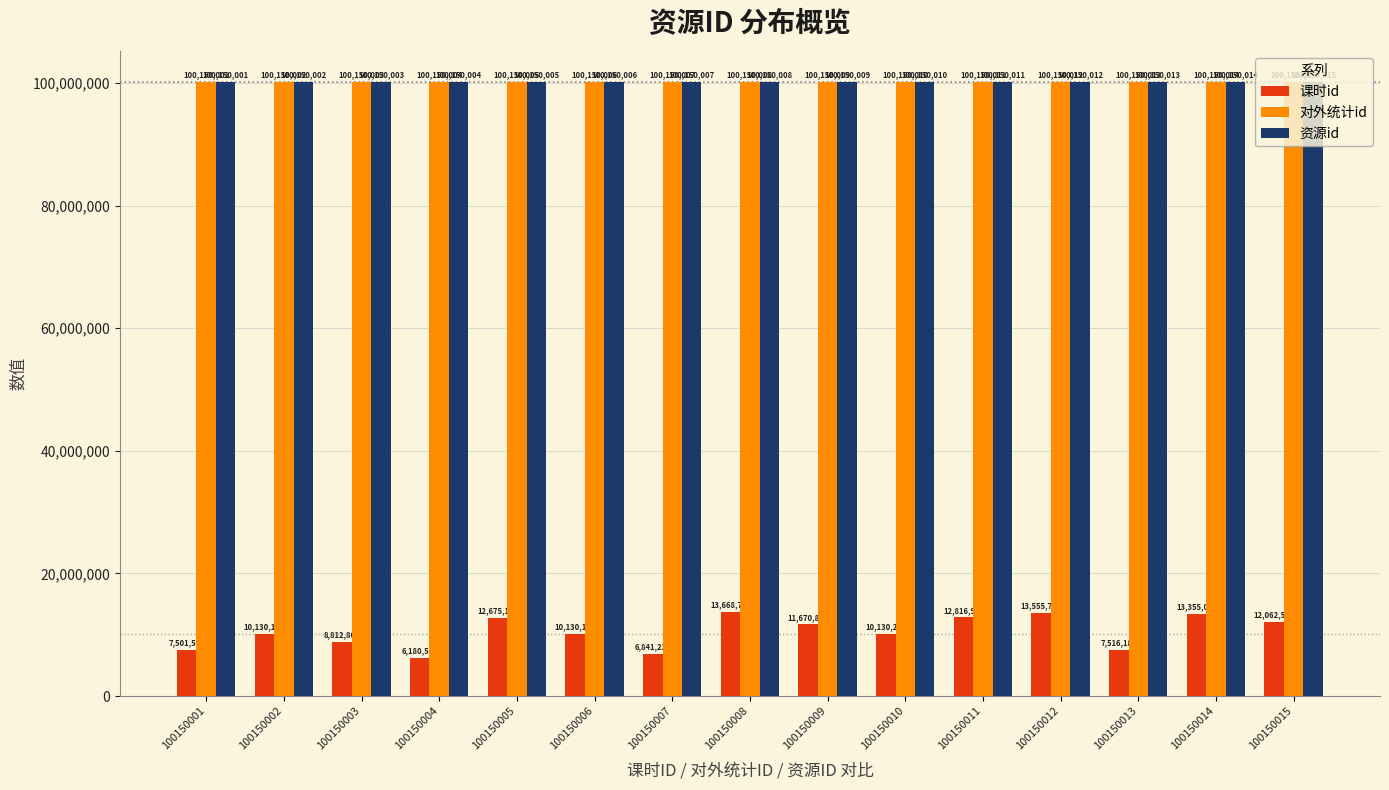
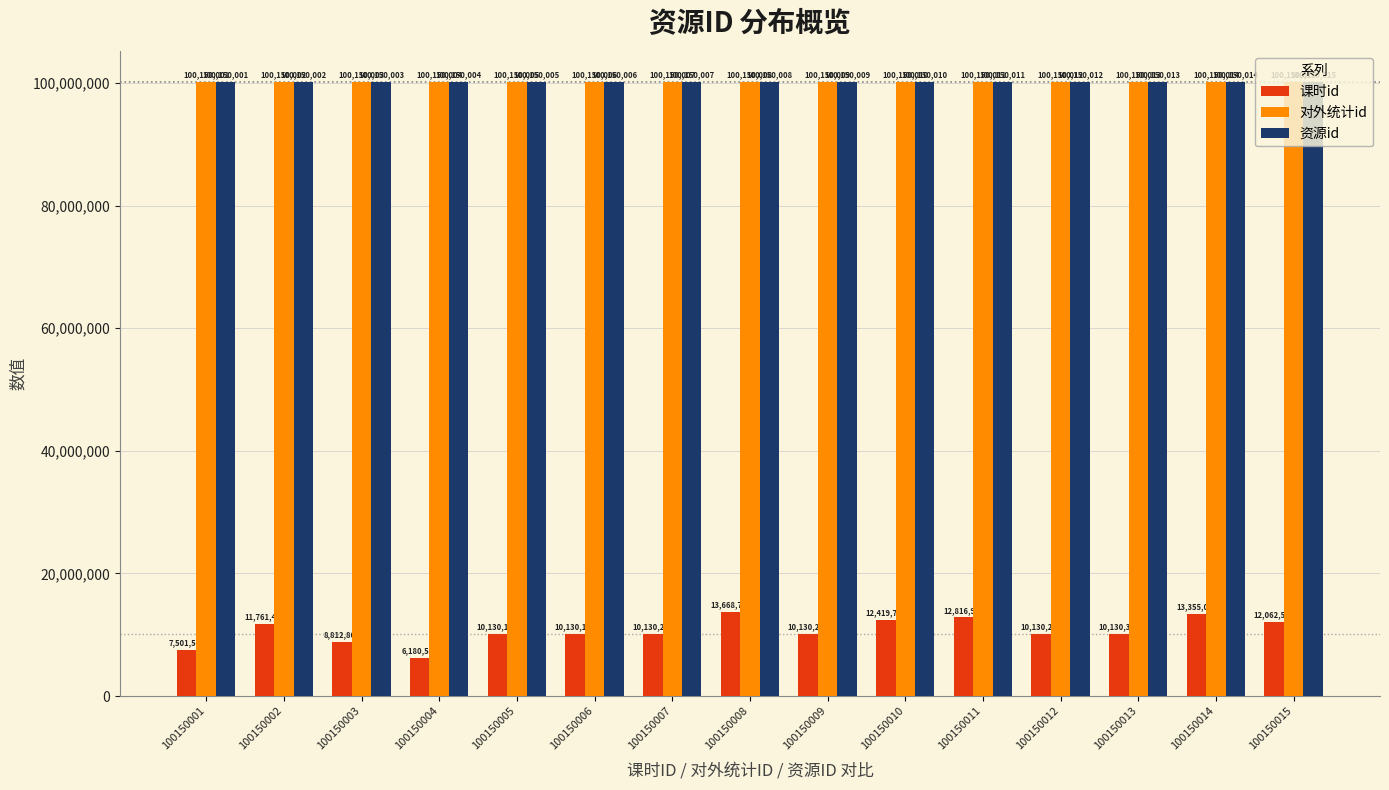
  {
    "课时id": {
      "100150001": "7,501,514",
-     "100150002": "10,130,102",
+     "100150002": "11,761,494",
      "100150003": "8,812,861",
      "100150004": "6,180,531",
-     "100150005": "12,675,138",
+     "100150005": "10,130,105",
      "100150006": "10,130,106",
-     "100150007": "6,841,237",
+     "100150007": "10,130,201",
      "100150008": "13,668,701",
-     "100150009": "11,670,832",
-     "100150010": "10,130,204",
+     "100150009": "10,130,203",
+     "100150010": "12,419,781",
      "100150011": "12,816,994",
-     "100150012": "13,555,729",
-     "100150013": "7,516,185",
+     "100150012": "10,130,206",
+     "100150013": "10,130,301",
      "100150014": "13,355,022",
      "100150015": "12,062,575"
    }
  }
